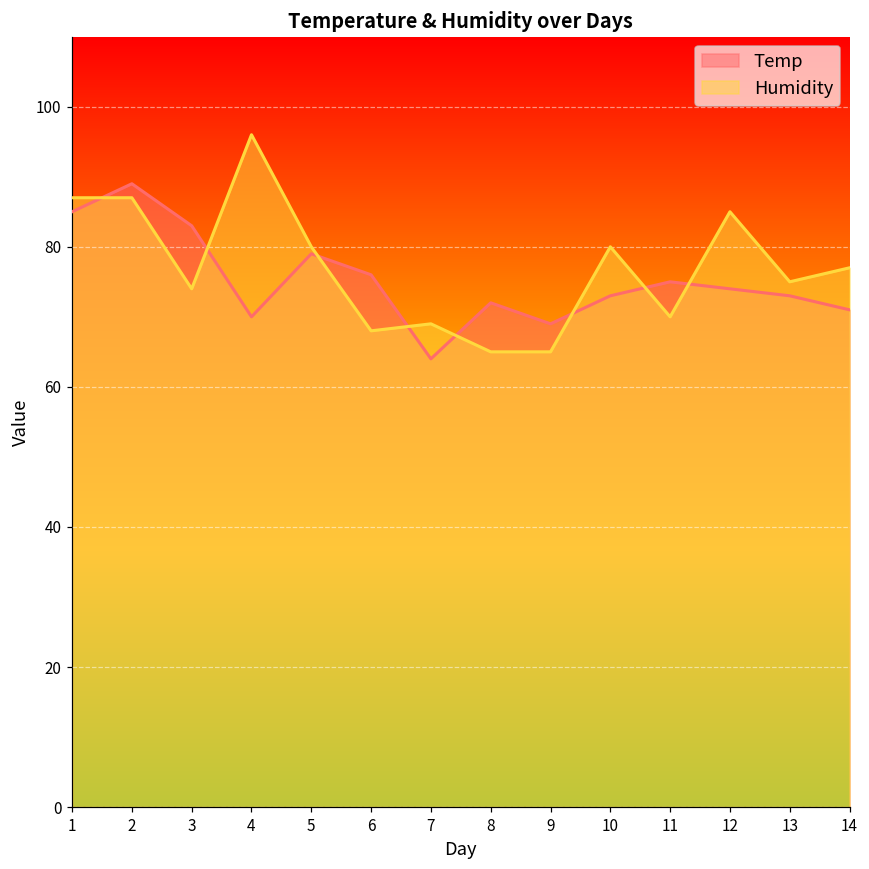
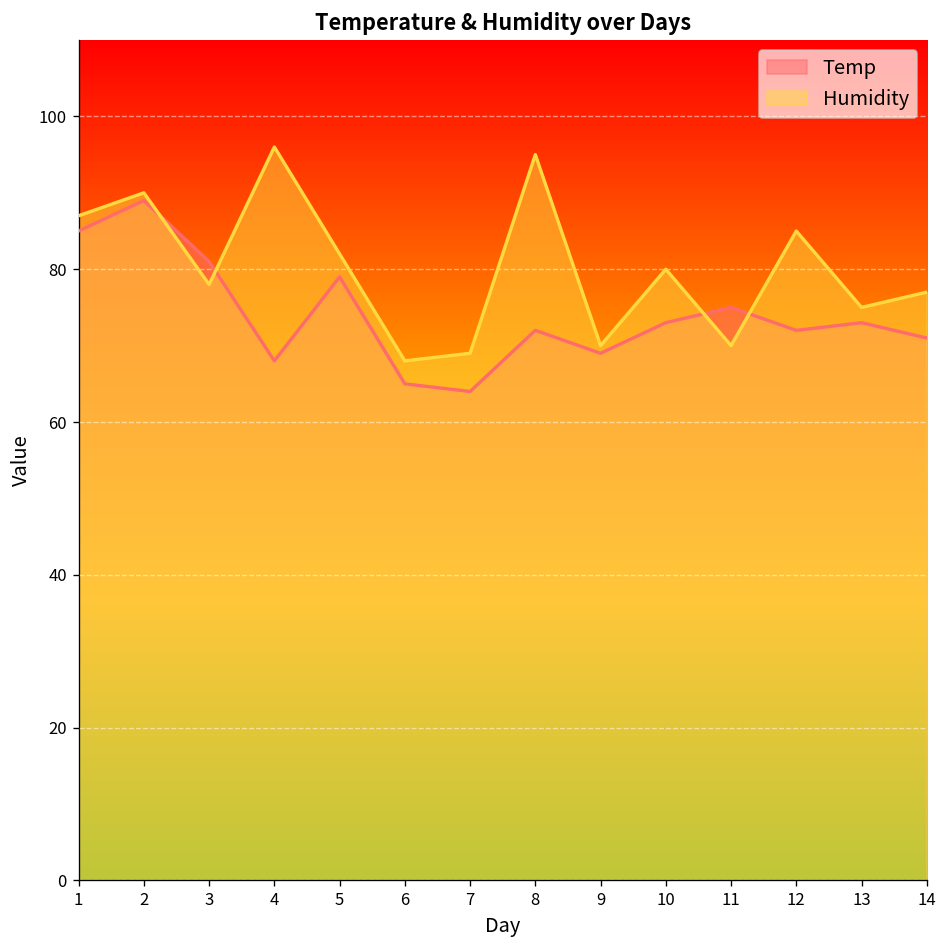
  {
    "Temp": {
      "1": 85,
      "2": 89,
-     "3": 83,
-     "4": 70,
+     "3": 81,
+     "4": 68,
      "5": 79,
-     "6": 76,
+     "6": 65,
      "7": 64,
      "8": 72,
      "9": 69,
      "10": 73,
      "11": 75,
-     "12": 74,
+     "12": 72,
      "13": 73,
      "14": 71
    },
    "Humidity": {
      "1": 87,
-     "2": 87,
-     "3": 74,
+     "2": 90,
+     "3": 78,
      "4": 96,
-     "5": 80,
+     "5": 82,
      "6": 68,
      "7": 69,
-     "8": 65,
-     "9": 65,
+     "8": 95,
+     "9": 70,
      "10": 80,
      "11": 70,
      "12": 85,
      "13": 75,
      "14": 77
    }
  }
